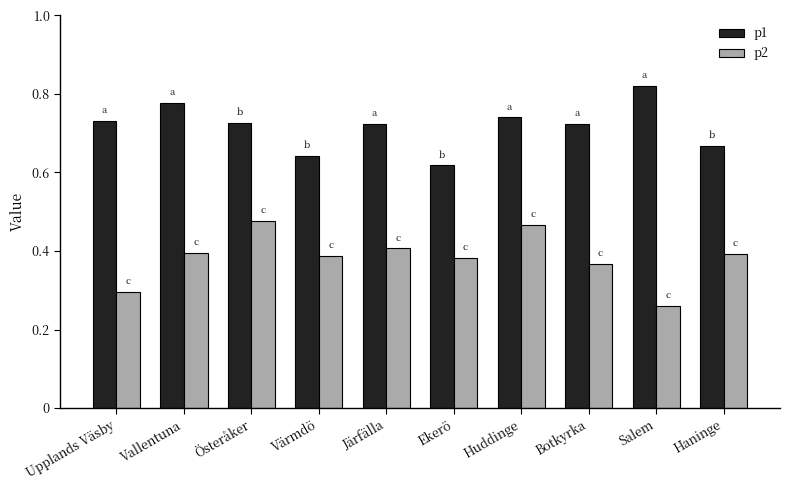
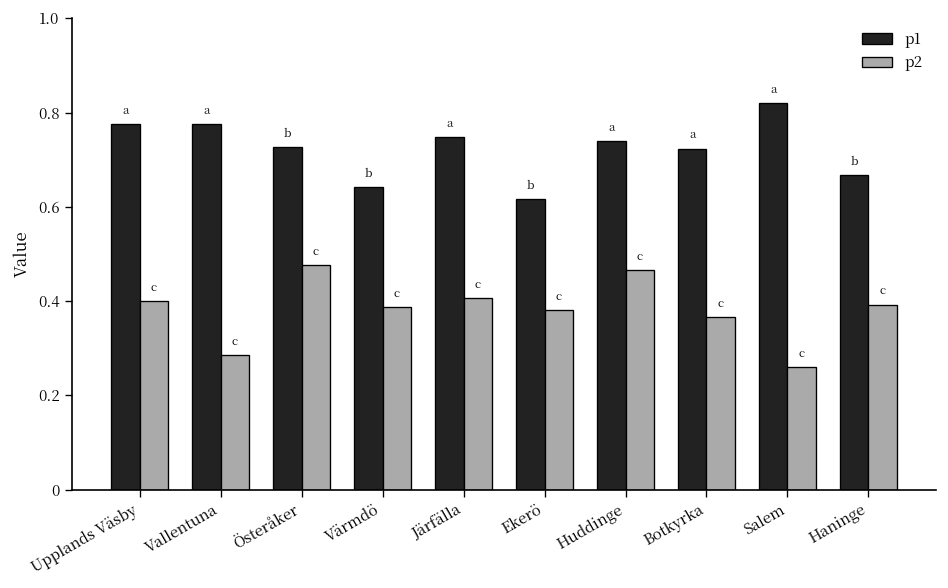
  {
    "p1": {
-     "Upplands Väsby": 0.73,
+     "Upplands Väsby": 0.78,
      "Vallentuna": 0.78,
      "Österåker": 0.73,
      "Värmdö": 0.64,
-     "Järfälla": 0.72,
+     "Järfälla": 0.75,
      "Ekerö": 0.62,
      "Huddinge": 0.74,
      "Botkyrka": 0.72,
      "Salem": 0.82,
      "Haninge": 0.67
    },
    "p2": {
-     "Upplands Väsby": 0.29,
-     "Vallentuna": 0.40,
+     "Upplands Väsby": 0.40,
+     "Vallentuna": 0.29,
      "Österåker": 0.48,
      "Värmdö": 0.39,
      "Järfälla": 0.41,
      "Ekerö": 0.38,
      "Huddinge": 0.47,
      "Botkyrka": 0.37,
      "Salem": 0.26,
      "Haninge": 0.39
    }
  }
